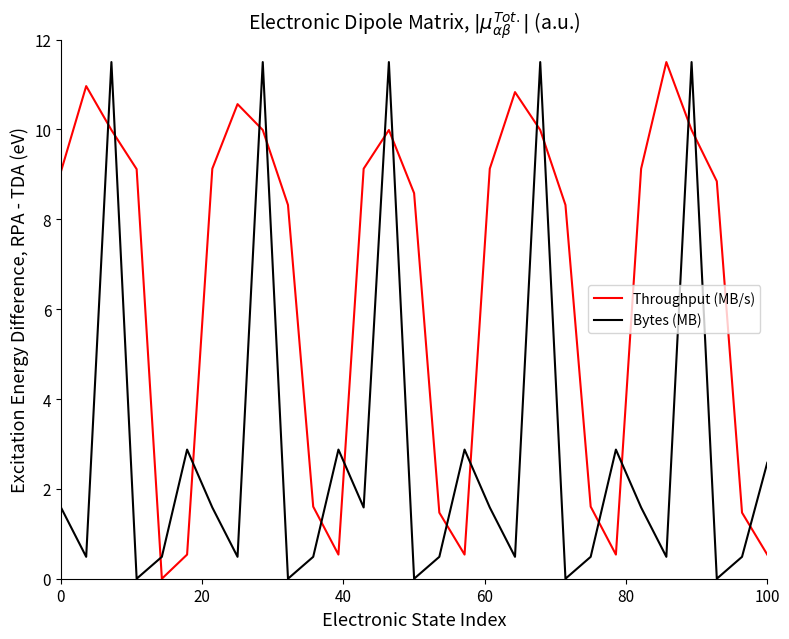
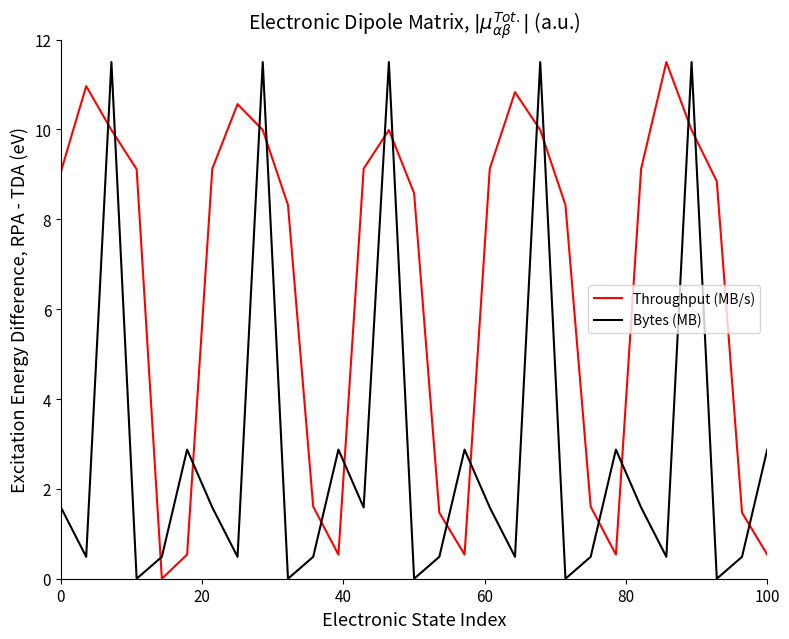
  {
    "Throughput (MB/s)": {
      "0": 9.1,
      "100": 0.5
    },
    "Bytes (MB)": {
      "0": 1.6,
-     "100": 2.6
+     "100": 2.9
    }
  }
